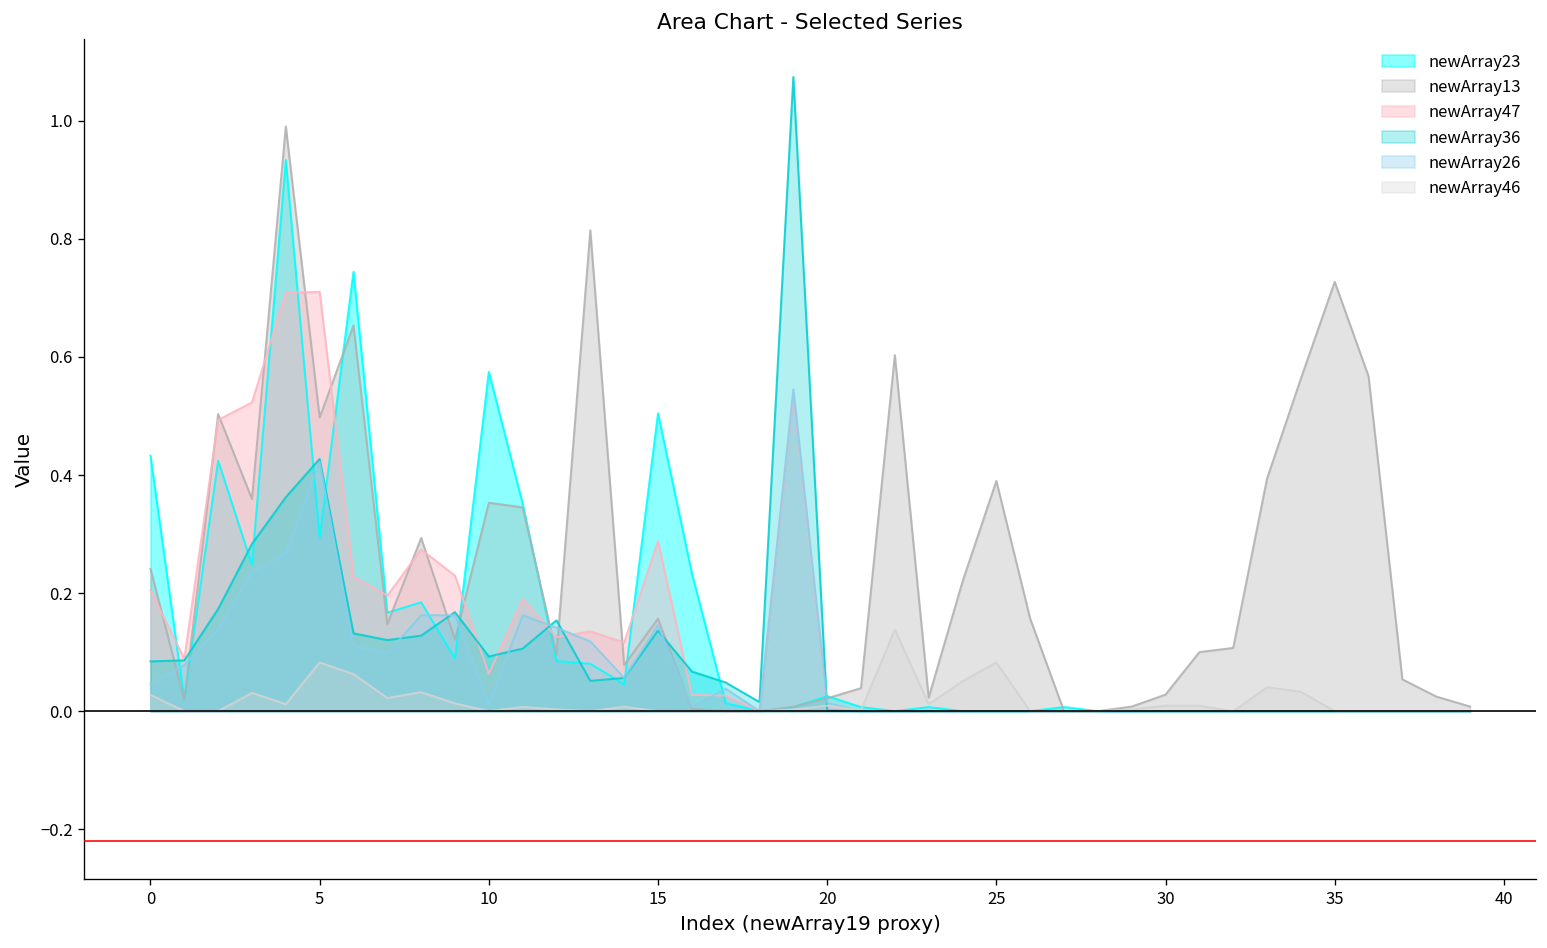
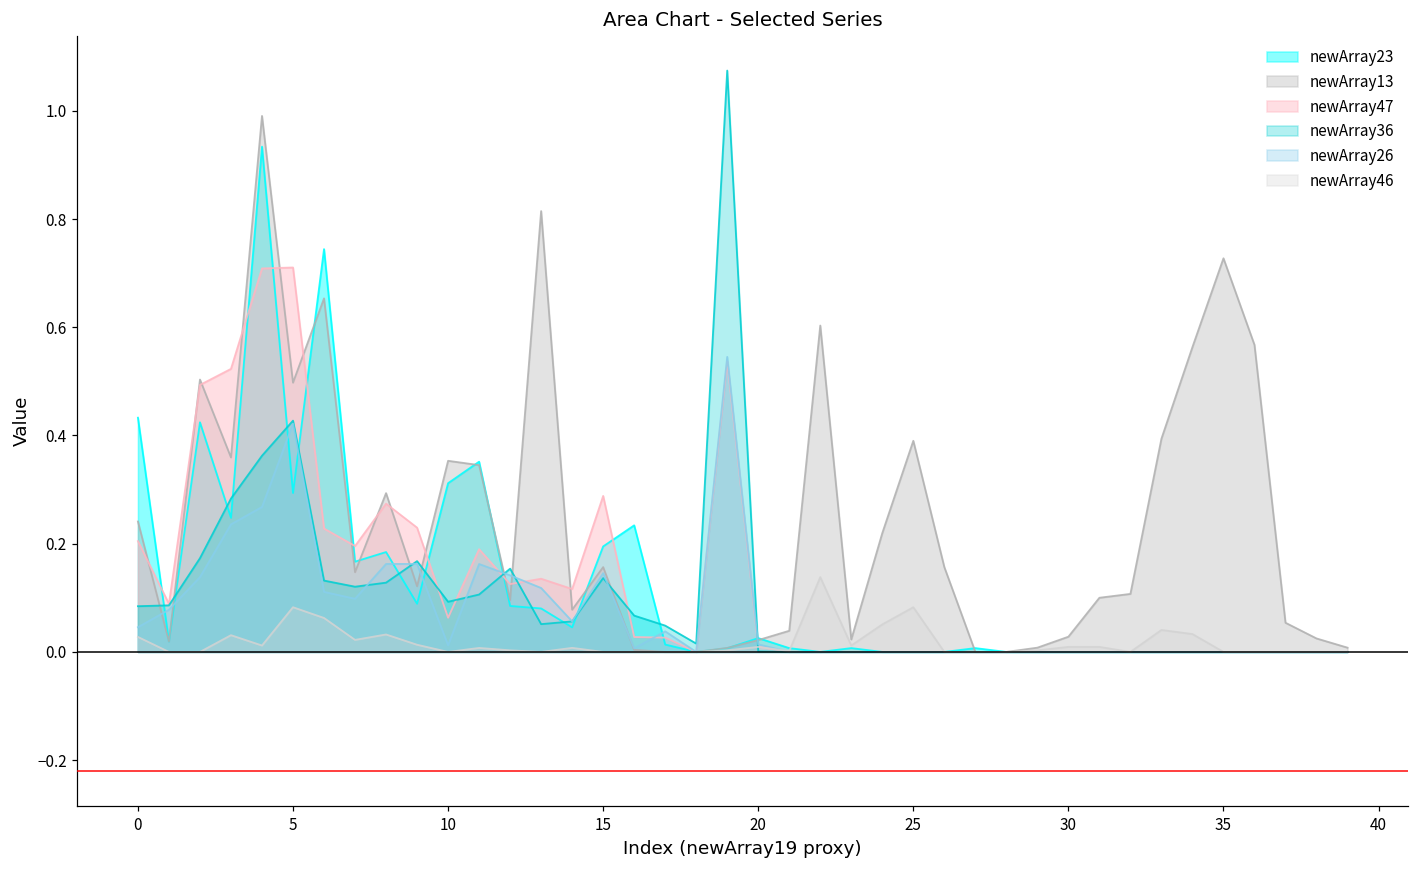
  {
    "newArray23": {
      "0": 0.43,
      "5": 0.29,
-     "10": 0.57,
-     "15": 0.50
+     "10": 0.31,
+     "15": 0.19
    }
  }
